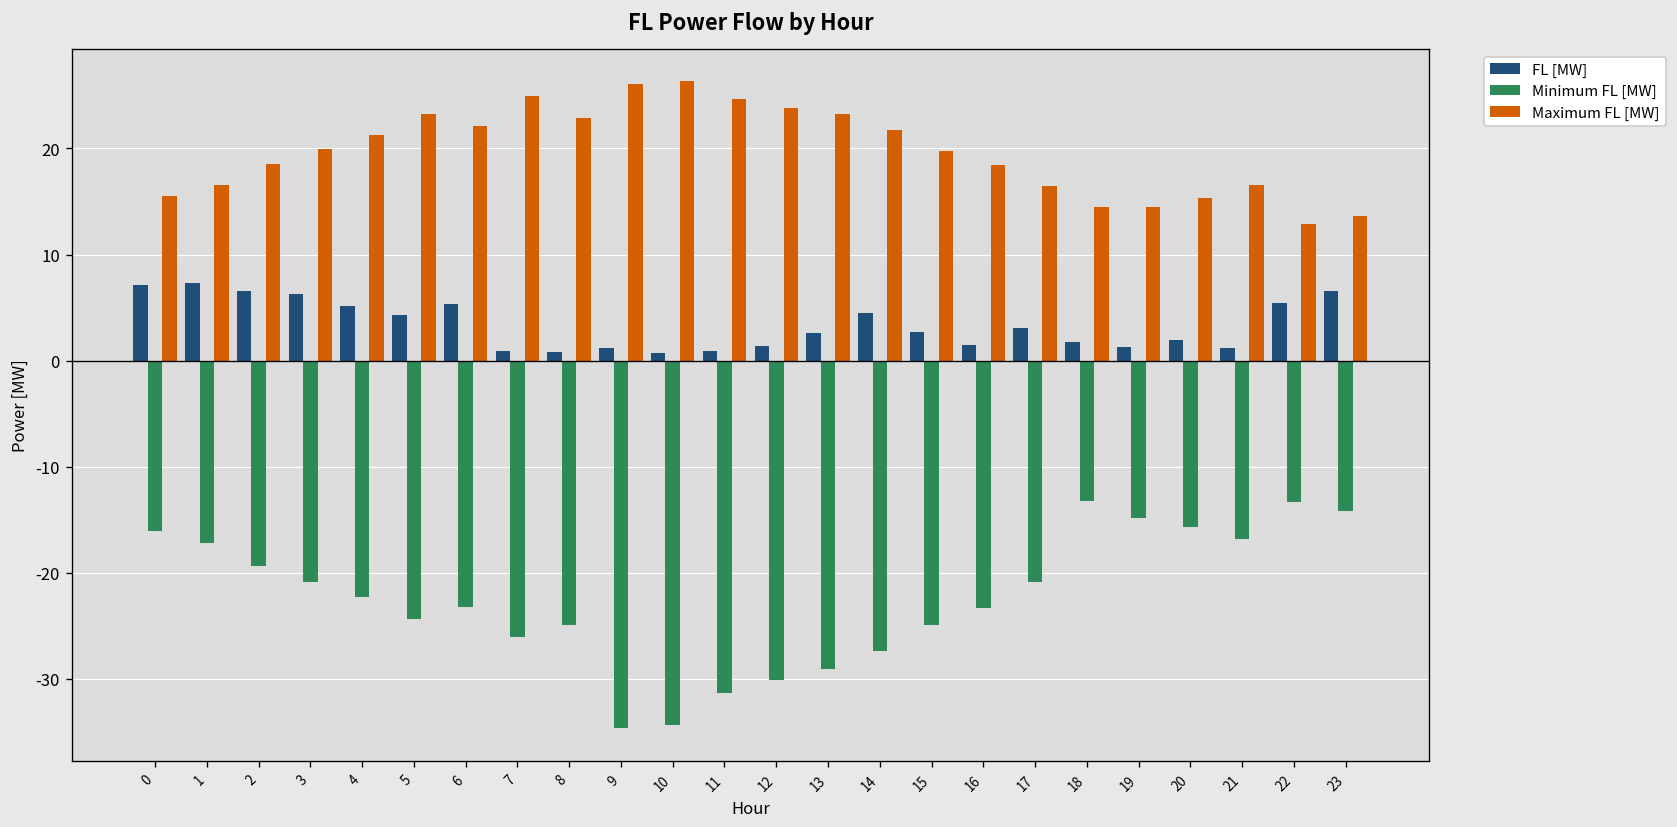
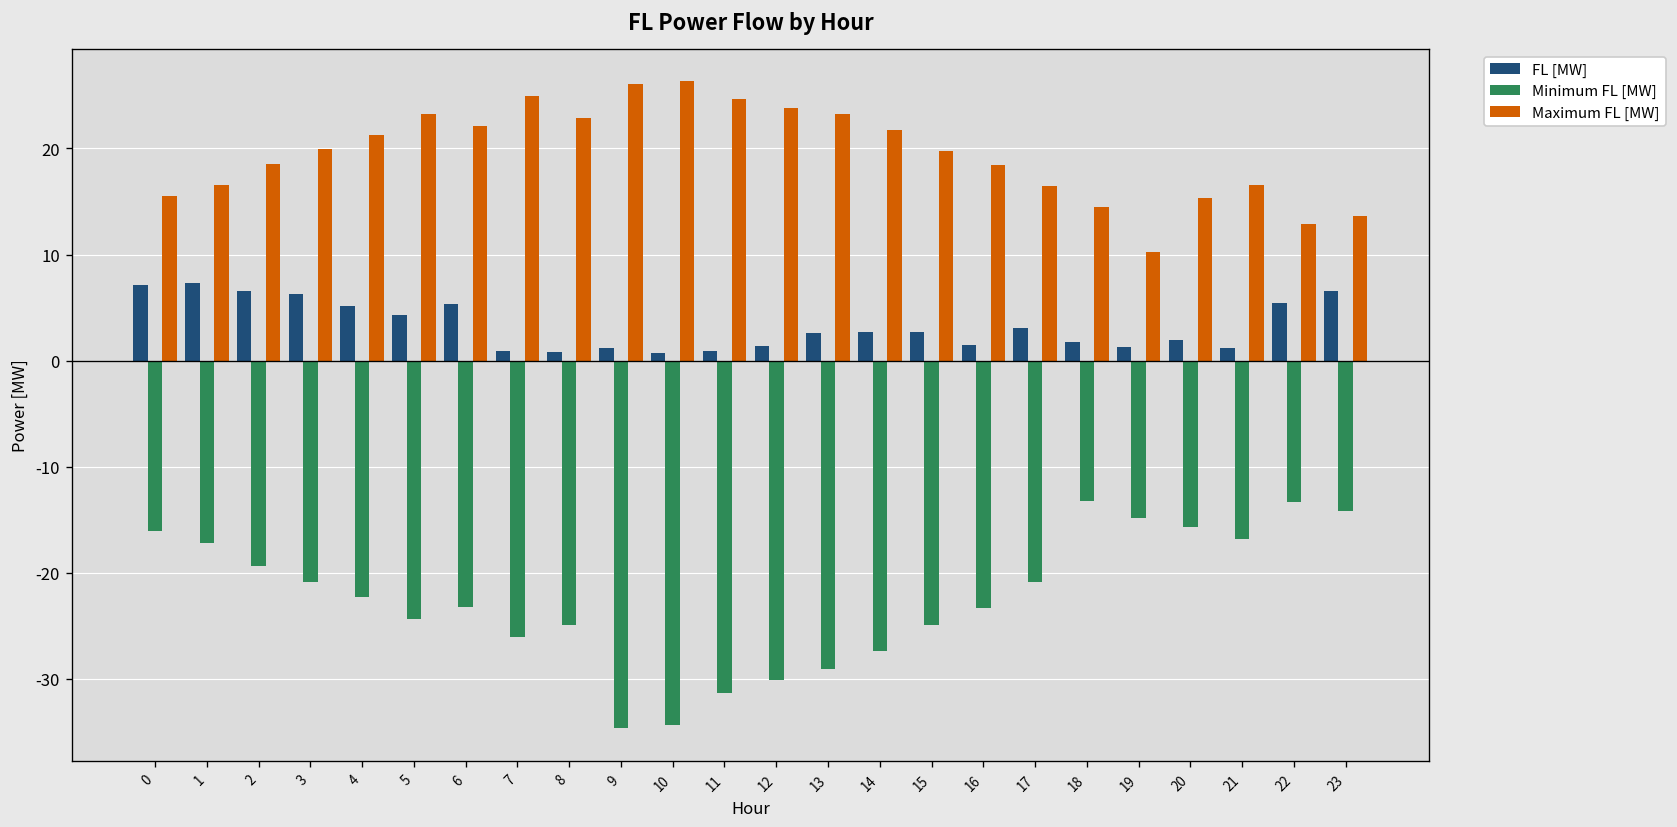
  {
    "FL [MW]": {
      "0": 7,
      "1": 7,
      "2": 7,
      "3": 6,
      "4": 5,
      "5": 4,
      "6": 5,
      "7": 1,
      "8": 1,
      "9": 1,
      "10": 1,
      "11": 1,
      "12": 1,
      "13": 3,
-     "14": 5,
+     "14": 3,
      "15": 3,
      "16": 2,
      "17": 3,
      "18": 2,
      "19": 1,
      "20": 2,
      "21": 1,
      "22": 5,
      "23": 7
    },
    "Minimum FL [MW]": {
      "0": -16,
      "1": -17,
      "2": -19,
      "3": -21,
      "4": -22,
      "5": -24,
      "6": -23,
      "7": -26,
      "8": -25,
      "9": -35,
      "10": -34,
      "11": -31,
      "12": -30,
      "13": -29,
      "14": -27,
      "15": -25,
      "16": -23,
      "17": -21,
      "18": -13,
      "19": -15,
      "20": -16,
      "21": -17,
      "22": -13,
      "23": -14
    },
    "Maximum FL [MW]": {
      "0": 15,
      "1": 17,
      "2": 19,
      "3": 20,
      "4": 21,
      "5": 23,
      "6": 22,
      "7": 25,
      "8": 23,
      "9": 26,
      "10": 26,
      "11": 25,
      "12": 24,
      "13": 23,
      "14": 22,
      "15": 20,
      "16": 18,
      "17": 16,
      "18": 14,
-     "19": 14,
+     "19": 10,
      "20": 15,
      "21": 17,
      "22": 13,
      "23": 14
    }
  }
